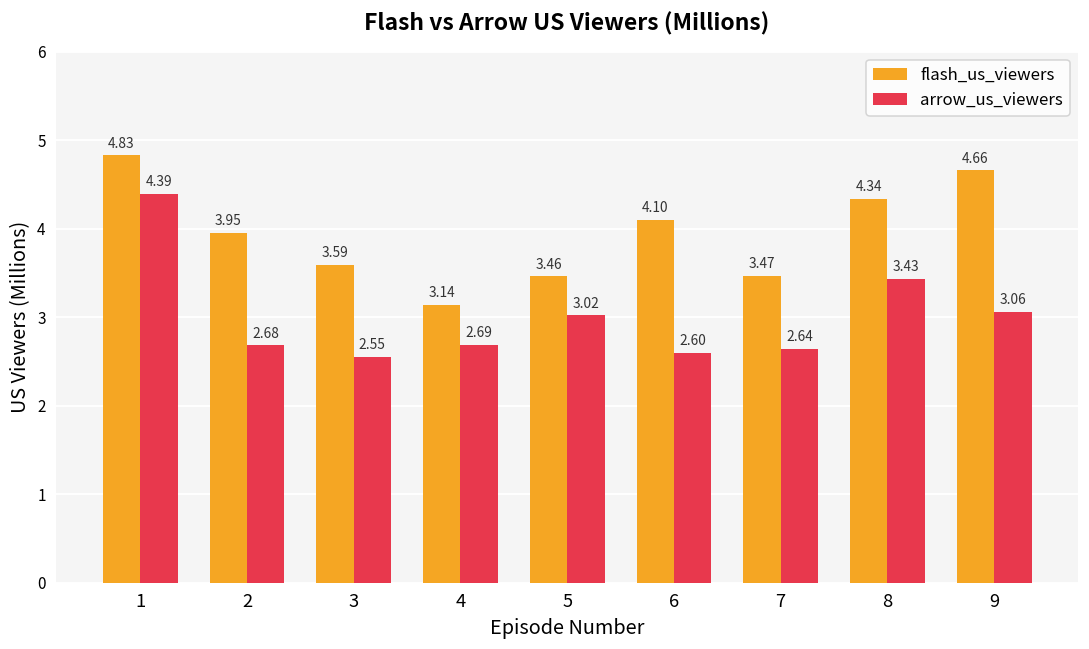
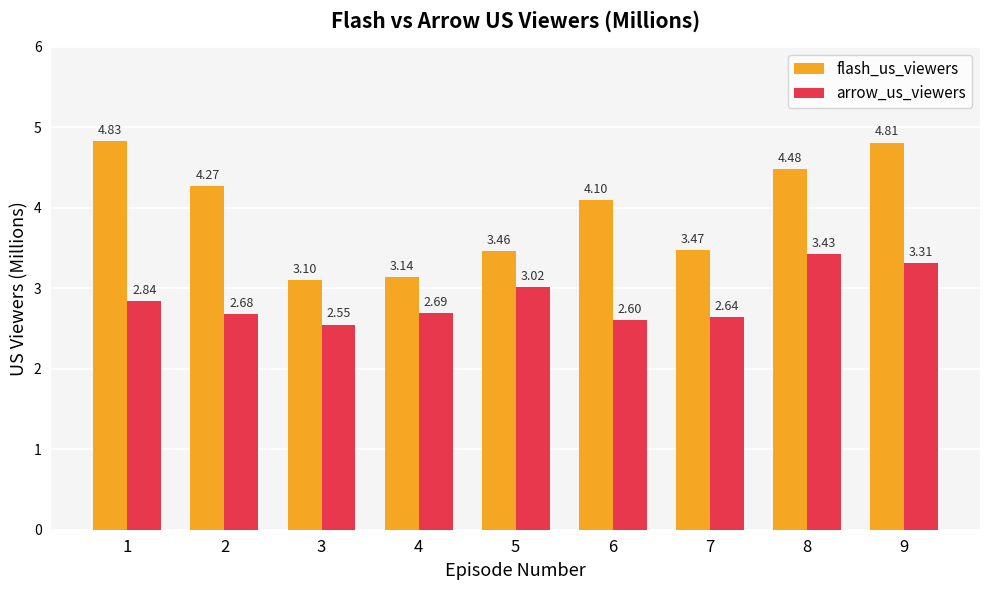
  {
    "flash_us_viewers": {
      "1": 4.83,
-     "2": 3.95,
-     "3": 3.59,
+     "2": 4.27,
+     "3": 3.10,
      "4": 3.14,
      "5": 3.46,
      "6": 4.10,
      "7": 3.47,
-     "8": 4.34,
-     "9": 4.66
+     "8": 4.48,
+     "9": 4.81
    },
    "arrow_us_viewers": {
-     "1": 4.39,
+     "1": 2.84,
      "2": 2.68,
      "3": 2.55,
      "4": 2.69,
      "5": 3.02,
      "6": 2.60,
      "7": 2.64,
      "8": 3.43,
-     "9": 3.06
+     "9": 3.31
    }
  }
